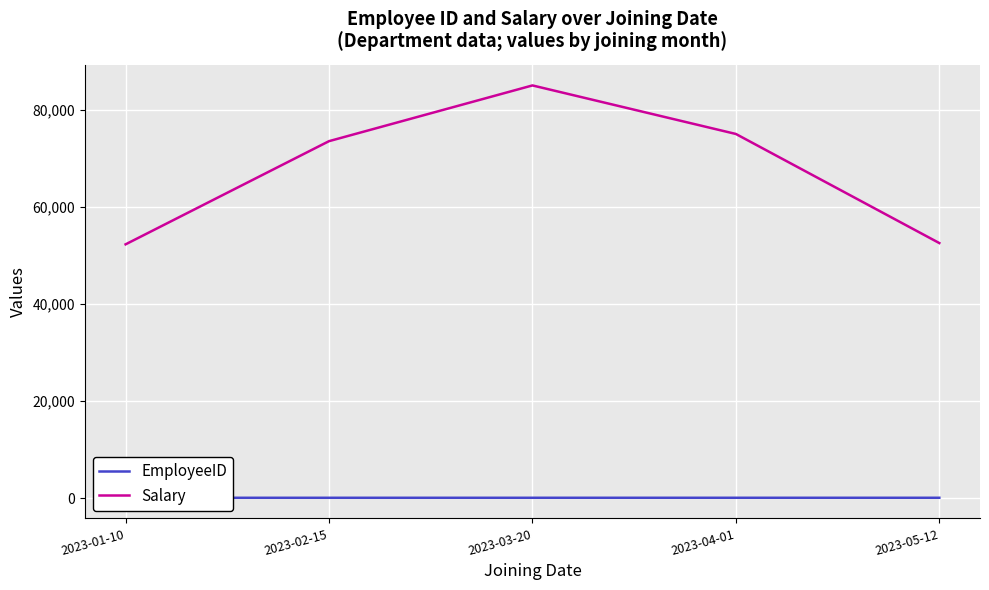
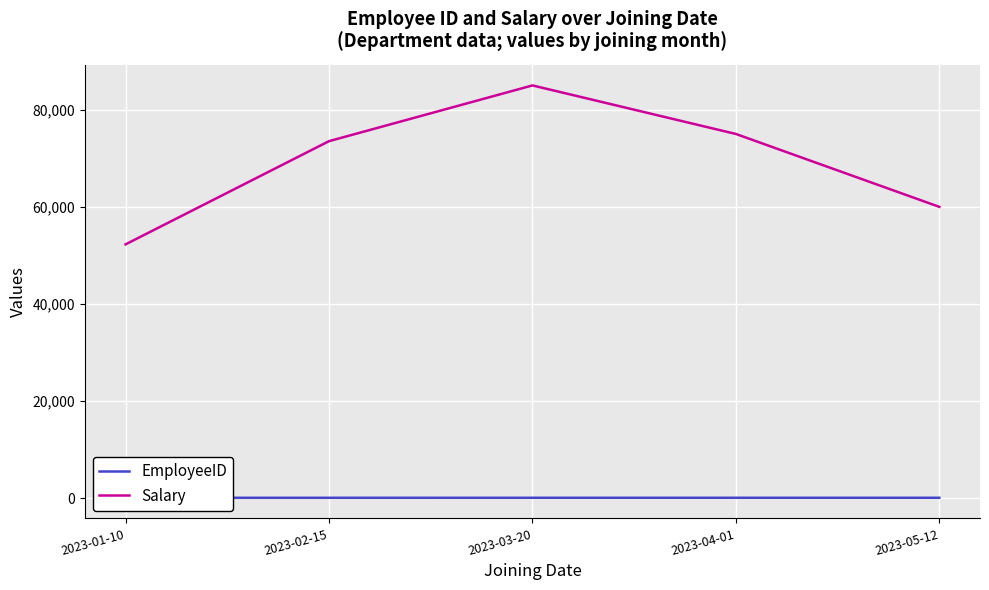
  {
    "EmployeeID": {
      "2023-02-15": "0",
      "2023-03-20": "0",
      "2023-04-01": "0",
      "2023-05-12": "0"
    },
    "Salary": {
      "2023-01-10": "52,000",
      "2023-02-15": "74,000",
      "2023-03-20": "85,000",
      "2023-04-01": "75,000",
-     "2023-05-12": "53,000"
+     "2023-05-12": "60,000"
    }
  }
